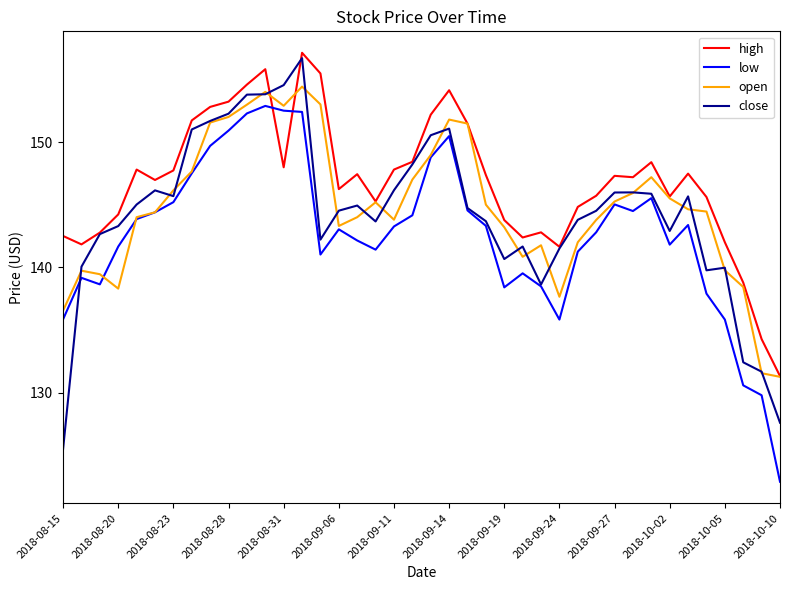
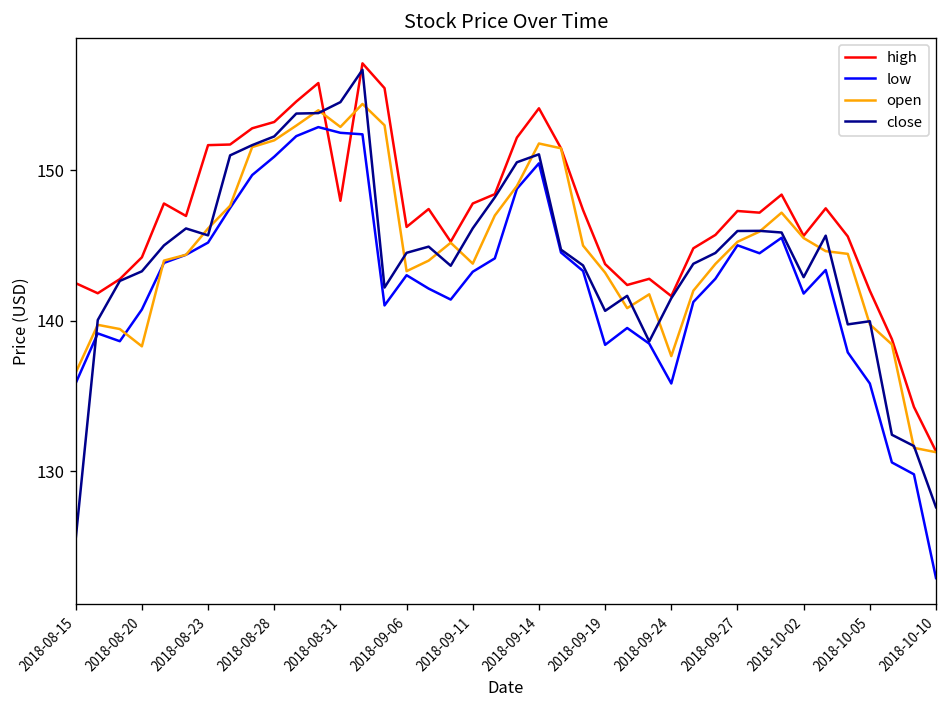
  {
    "high": {
      "2018-08-15": 142.5,
      "2018-08-20": 144.2,
-     "2018-08-23": 147.7,
+     "2018-08-23": 151.7,
      "2018-08-28": 153.2,
      "2018-08-31": 148.0,
      "2018-09-06": 146.2,
      "2018-09-11": 147.8,
      "2018-09-14": 154.1,
      "2018-09-19": 143.8,
      "2018-09-27": 147.3,
      "2018-10-05": 142.0
    },
    "low": {
      "2018-08-15": 135.9,
-     "2018-08-20": 141.7,
+     "2018-08-20": 140.8,
      "2018-08-23": 145.2,
      "2018-08-28": 150.9,
      "2018-08-31": 152.5,
      "2018-09-06": 143.0,
      "2018-09-11": 143.3,
      "2018-09-14": 150.5,
      "2018-09-19": 138.4,
      "2018-09-24": 135.8,
      "2018-09-27": 145.0,
      "2018-10-02": 141.8,
      "2018-10-05": 135.8,
      "2018-10-10": 122.9
    },
    "open": {
      "2018-08-15": 136.6,
      "2018-08-20": 138.3,
      "2018-08-23": 146.1,
      "2018-08-28": 152.0,
      "2018-08-31": 152.9,
      "2018-09-06": 143.3,
      "2018-09-11": 143.8,
      "2018-09-14": 151.8,
      "2018-09-19": 143.2,
      "2018-09-24": 137.7,
      "2018-09-27": 145.3,
      "2018-10-05": 139.8
    },
    "close": {
      "2018-08-15": 125.5,
      "2018-08-20": 143.3,
      "2018-08-23": 145.7,
      "2018-08-28": 152.3,
      "2018-08-31": 154.5,
      "2018-09-06": 144.5,
      "2018-09-11": 146.2,
      "2018-09-14": 151.1,
      "2018-09-19": 140.7,
      "2018-09-27": 146.0,
      "2018-10-02": 142.9,
      "2018-10-05": 140.0,
      "2018-10-10": 127.6
    }
  }
